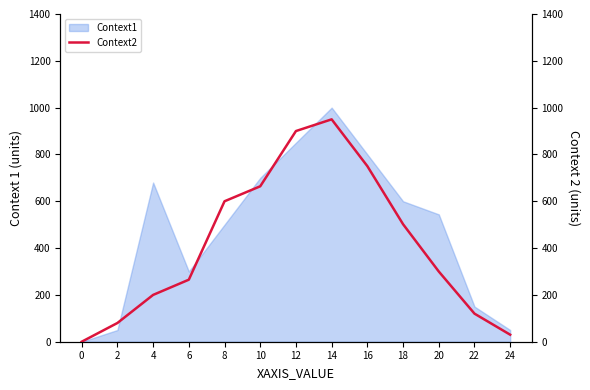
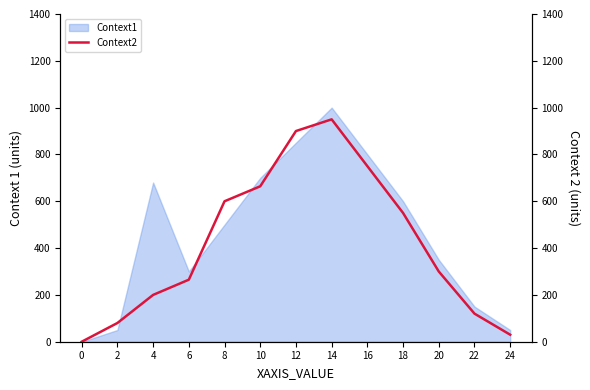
  {
    "Context1": {
      "0": 0,
      "2": 50,
      "4": 680,
      "6": 300,
      "8": 500,
      "10": 700,
      "12": 850,
      "14": 1000,
      "16": 800,
      "18": 600,
-     "20": 540,
+     "20": 350,
      "22": 150,
      "24": 50
    },
    "Context2": {
      "0": 0,
      "2": 80,
      "4": 200,
      "6": 270,
      "8": 600,
      "10": 660,
      "12": 900,
      "14": 950,
      "16": 750,
-     "18": 500,
+     "18": 550,
      "20": 300,
      "22": 120,
      "24": 30
    }
  }
